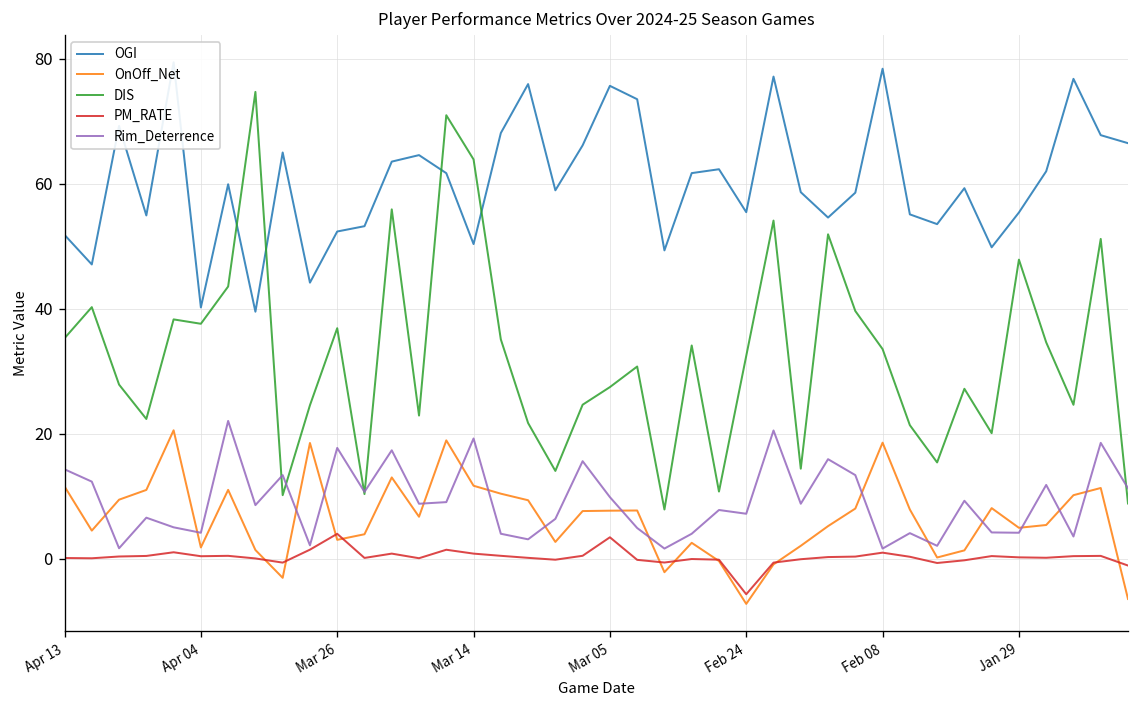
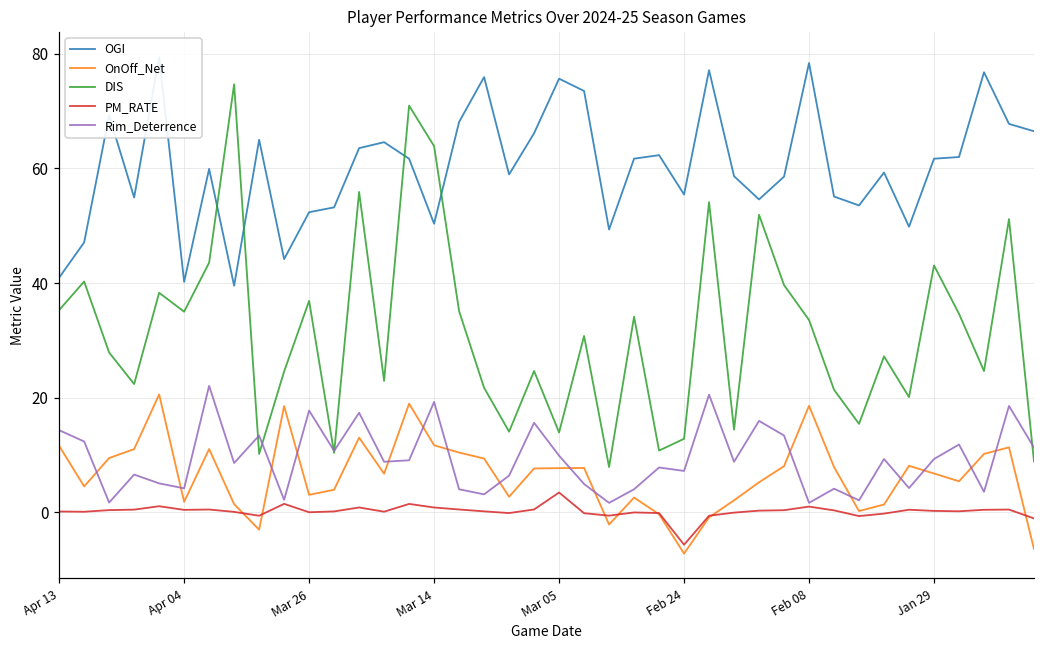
  {
    "OGI": {
-     "Apr 13": 52,
+     "Apr 13": 41,
      "Apr 04": 40,
      "Mar 26": 52,
      "Mar 14": 50,
      "Mar 05": 76,
      "Feb 24": 55,
      "Feb 08": 78,
-     "Jan 29": 55
+     "Jan 29": 62
    },
    "OnOff_Net": {
      "Apr 13": 12,
      "Apr 04": 2,
      "Mar 26": 3,
      "Mar 14": 12,
      "Mar 05": 8,
      "Feb 24": -7,
      "Feb 08": 19,
-     "Jan 29": 5
+     "Jan 29": 7
    },
    "DIS": {
      "Apr 13": 35,
-     "Apr 04": 38,
+     "Apr 04": 35,
      "Mar 26": 37,
      "Mar 14": 64,
-     "Mar 05": 27,
-     "Feb 24": 32,
+     "Mar 05": 14,
+     "Feb 24": 13,
      "Feb 08": 34,
-     "Jan 29": 48
+     "Jan 29": 43
    },
    "PM_RATE": {
      "Apr 13": 0,
      "Apr 04": 0,
-     "Mar 26": 4,
+     "Mar 26": 0,
      "Mar 14": 1,
      "Mar 05": 3,
      "Feb 24": -6,
      "Feb 08": 1,
      "Jan 29": 0
    },
    "Rim_Deterrence": {
      "Apr 13": 14,
      "Apr 04": 4,
      "Mar 26": 18,
      "Mar 14": 19,
      "Mar 05": 10,
      "Feb 24": 7,
      "Feb 08": 2,
-     "Jan 29": 4
+     "Jan 29": 9
    }
  }
